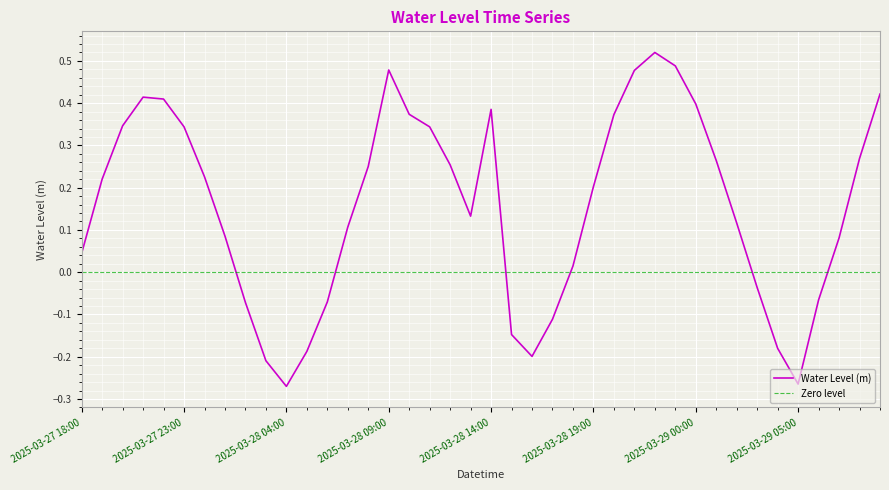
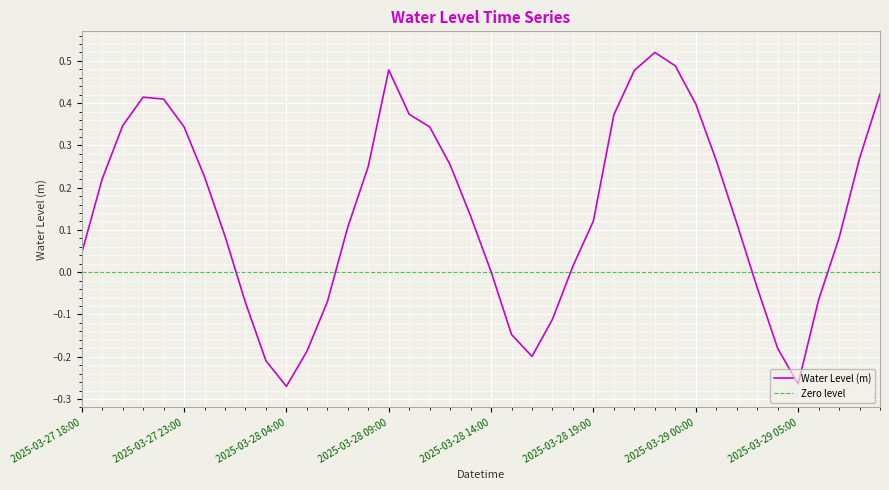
  {
    "2025-03-27 18:00": 0.05,
    "2025-03-27 23:00": 0.34,
    "2025-03-28 04:00": -0.27,
    "2025-03-28 09:00": 0.48,
-   "2025-03-28 14:00": 0.39,
-   "2025-03-28 19:00": 0.20,
+   "2025-03-28 14:00": 0.00,
+   "2025-03-28 19:00": 0.12,
    "2025-03-29 00:00": 0.40
  }
